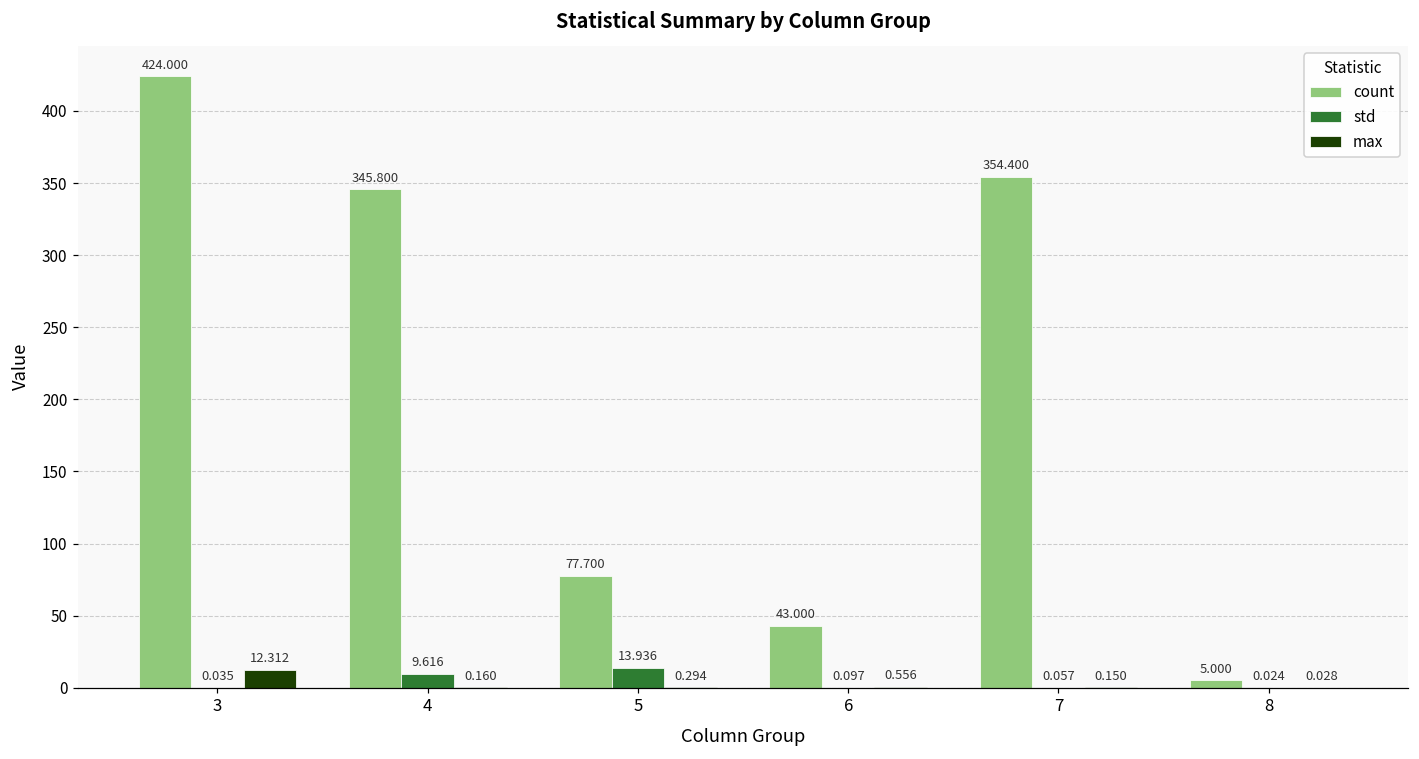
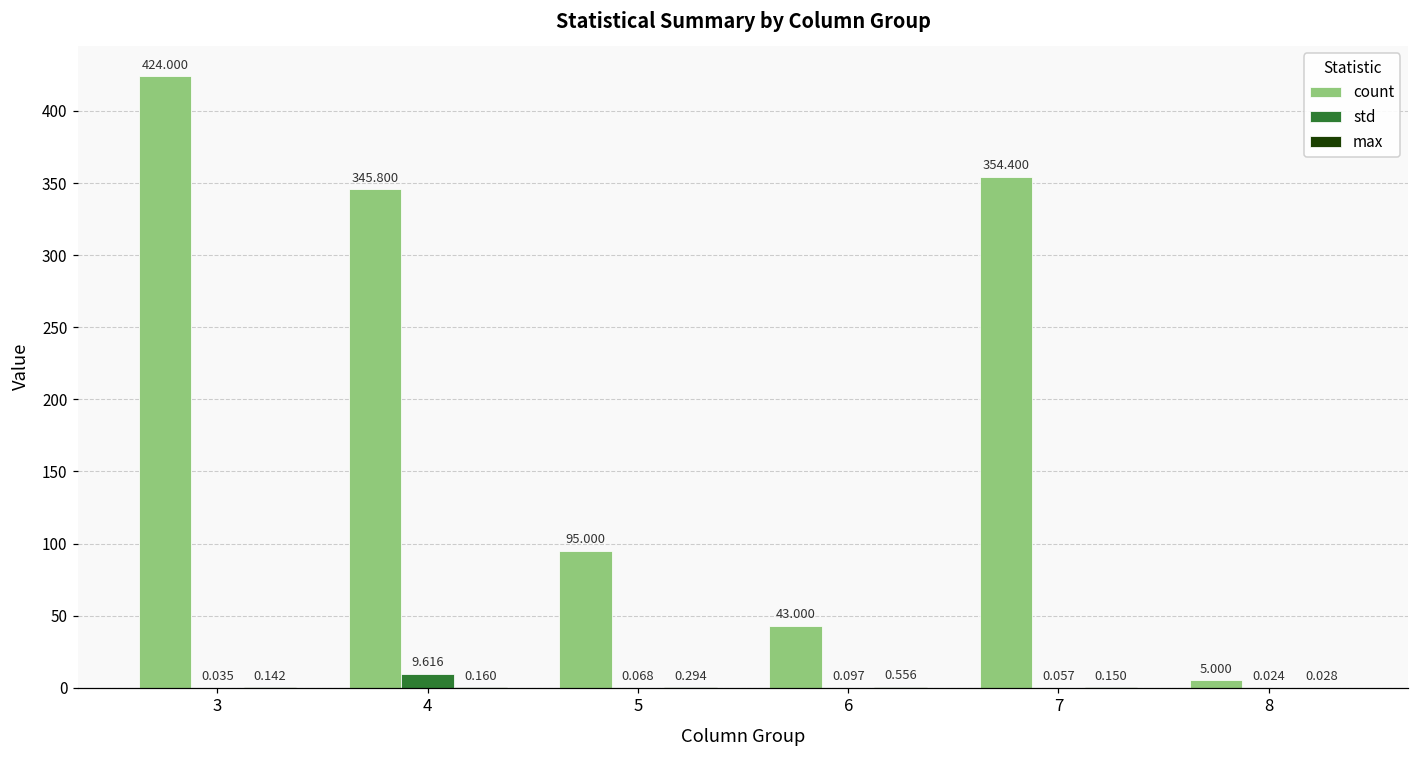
  {
    "count": {
      "3": 424.000,
      "4": 345.800,
-     "5": 77.700,
+     "5": 95.000,
      "6": 43.000,
      "7": 354.400,
      "8": 5.000
    },
    "std": {
      "3": 0.035,
      "4": 9.616,
-     "5": 13.936,
+     "5": 0.068,
      "6": 0.097,
      "7": 0.057,
      "8": 0.024
    },
    "max": {
-     "3": 12.312,
+     "3": 0.142,
      "4": 0.160,
      "5": 0.294,
      "6": 0.556,
      "7": 0.150,
      "8": 0.028
    }
  }
